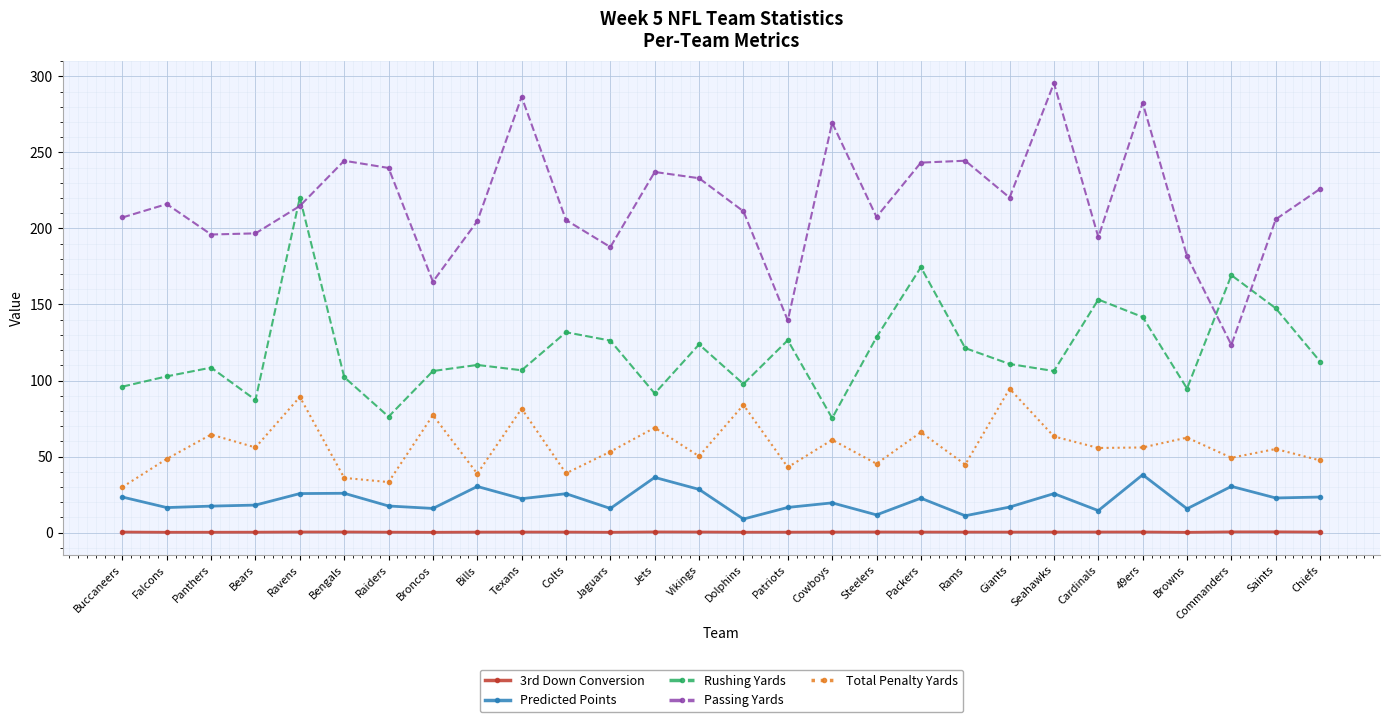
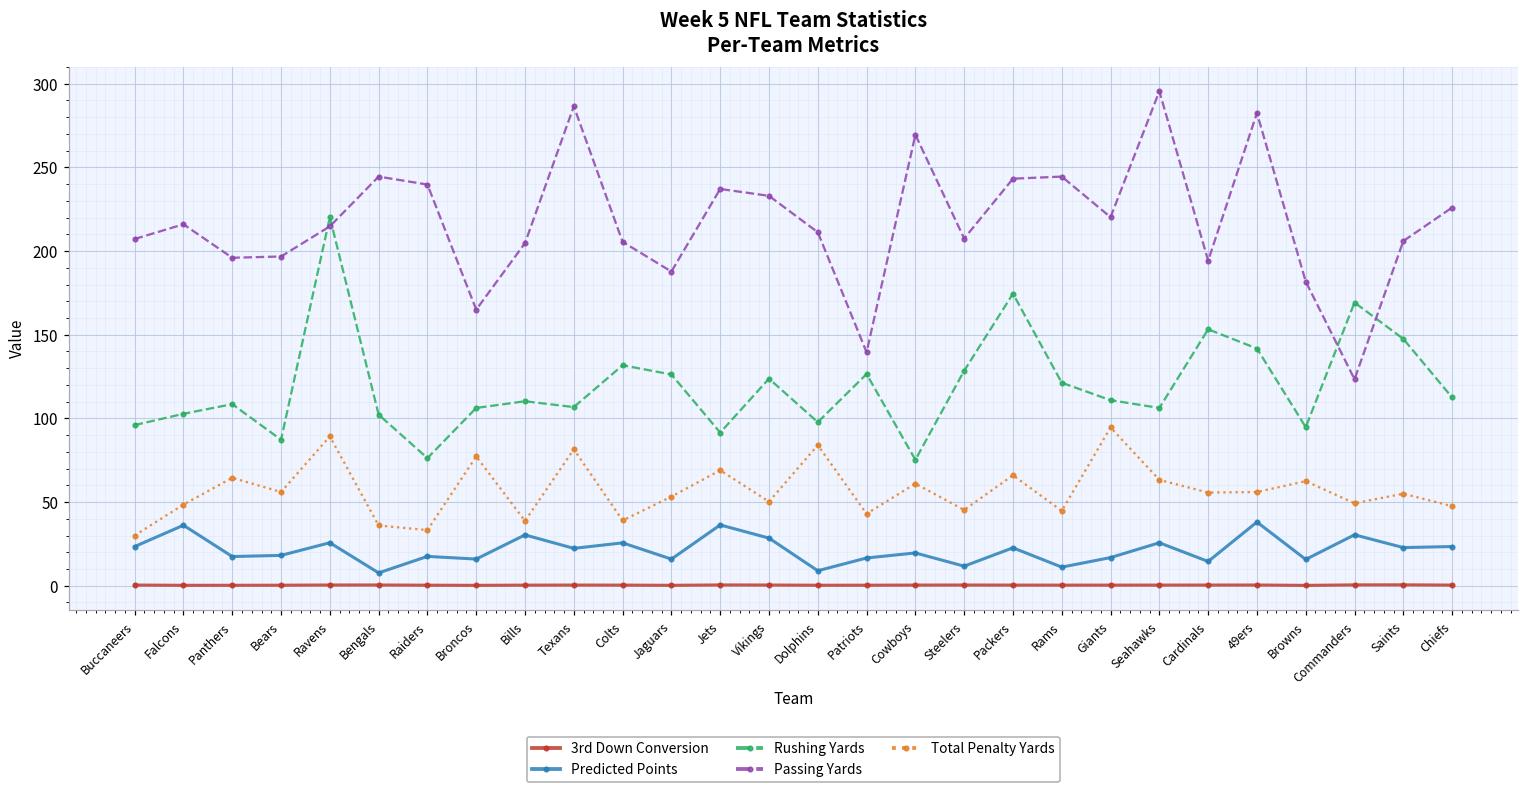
  {
    "3rd Down Conversion": {
      "Buccaneers": 0,
      "Falcons": 0,
      "Panthers": 0,
      "Bears": 0,
      "Ravens": 0,
      "Bengals": 0,
      "Raiders": 0,
      "Broncos": 0,
      "Bills": 0,
      "Texans": 0,
      "Colts": 0,
      "Jaguars": 0,
      "Jets": 0,
      "Vikings": 0,
      "Dolphins": 0,
      "Patriots": 0,
      "Cowboys": 0,
      "Steelers": 0,
      "Packers": 0,
      "Rams": 0,
      "Giants": 0,
      "Seahawks": 0,
      "Cardinals": 0,
      "49ers": 0,
      "Browns": 0,
      "Commanders": 1,
      "Saints": 1,
      "Chiefs": 0
    },
    "Predicted Points": {
      "Buccaneers": 23,
-     "Falcons": 16,
+     "Falcons": 36,
      "Panthers": 17,
      "Bears": 18,
      "Ravens": 26,
-     "Bengals": 26,
+     "Bengals": 8,
      "Raiders": 18,
      "Broncos": 16,
      "Bills": 30,
      "Texans": 22,
      "Colts": 26,
      "Jaguars": 16,
      "Jets": 36,
      "Vikings": 28,
      "Dolphins": 9,
      "Patriots": 17,
      "Cowboys": 20,
      "Steelers": 12,
      "Packers": 23,
      "Rams": 11,
      "Giants": 17,
      "Seahawks": 26,
      "Cardinals": 15,
      "49ers": 38,
      "Browns": 16,
      "Commanders": 30,
      "Saints": 23,
      "Chiefs": 23
    },
    "Rushing Yards": {
      "Buccaneers": 96,
      "Falcons": 103,
      "Panthers": 109,
      "Bears": 87,
      "Ravens": 220,
      "Bengals": 102,
      "Raiders": 76,
      "Broncos": 106,
      "Bills": 110,
      "Texans": 107,
      "Colts": 132,
      "Jaguars": 126,
      "Jets": 92,
      "Vikings": 124,
      "Dolphins": 98,
      "Patriots": 127,
      "Cowboys": 75,
      "Steelers": 129,
      "Packers": 175,
      "Rams": 121,
      "Giants": 111,
      "Seahawks": 106,
      "Cardinals": 153,
      "49ers": 142,
      "Browns": 95,
      "Commanders": 169,
      "Saints": 148,
      "Chiefs": 113
    },
    "Passing Yards": {
      "Buccaneers": 207,
      "Falcons": 216,
      "Panthers": 196,
      "Bears": 197,
      "Ravens": 215,
      "Bengals": 245,
      "Raiders": 240,
      "Broncos": 165,
      "Bills": 205,
      "Texans": 287,
      "Colts": 206,
      "Jaguars": 188,
      "Jets": 237,
      "Vikings": 233,
      "Dolphins": 211,
      "Patriots": 140,
      "Cowboys": 270,
      "Steelers": 208,
      "Packers": 243,
      "Rams": 245,
      "Giants": 220,
      "Seahawks": 296,
      "Cardinals": 194,
      "49ers": 283,
      "Browns": 182,
      "Commanders": 123,
      "Saints": 206,
      "Chiefs": 226
    },
    "Total Penalty Yards": {
      "Buccaneers": 30,
      "Falcons": 49,
      "Panthers": 65,
      "Bears": 56,
      "Ravens": 89,
      "Bengals": 36,
      "Raiders": 33,
      "Broncos": 77,
      "Bills": 39,
      "Texans": 82,
      "Colts": 39,
      "Jaguars": 53,
      "Jets": 69,
      "Vikings": 50,
      "Dolphins": 84,
      "Patriots": 43,
      "Cowboys": 61,
      "Steelers": 45,
      "Packers": 66,
      "Rams": 45,
      "Giants": 95,
      "Seahawks": 63,
      "Cardinals": 56,
      "49ers": 56,
      "Browns": 63,
      "Commanders": 49,
      "Saints": 55,
      "Chiefs": 48
    }
  }
